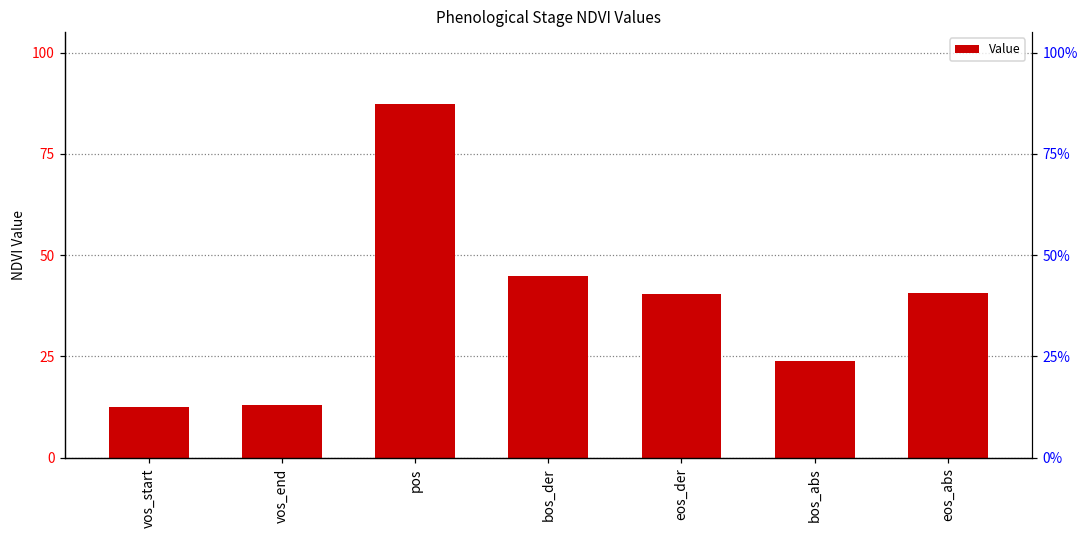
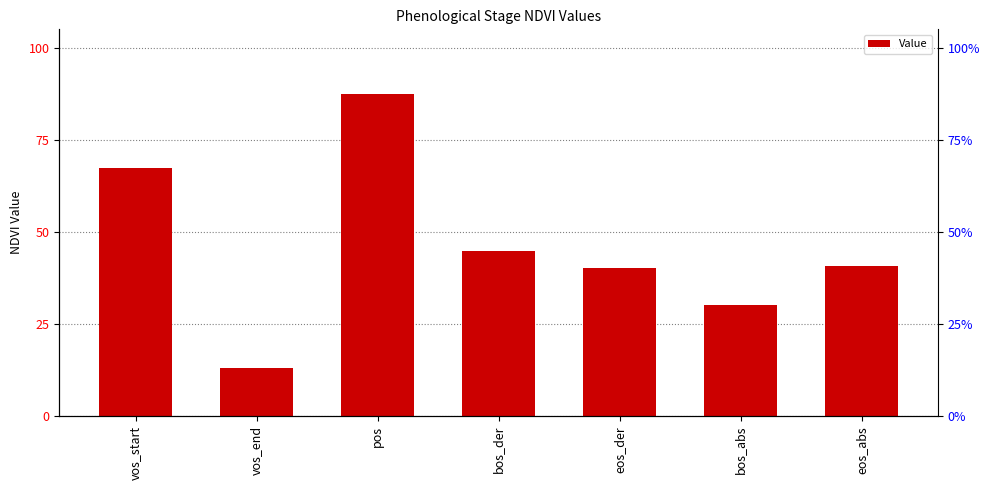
  {
-   "vos_start": 12,
+   "vos_start": 67,
    "vos_end": 13,
    "pos": 87,
    "bos_der": 45,
    "eos_der": 40,
-   "bos_abs": 24,
+   "bos_abs": 30,
    "eos_abs": 41
  }
